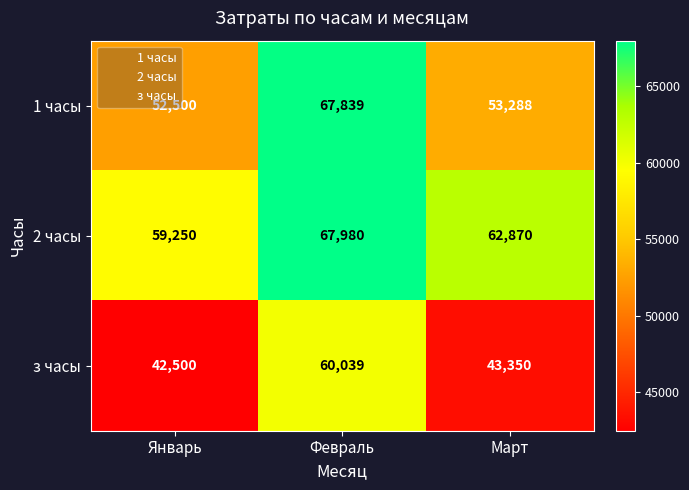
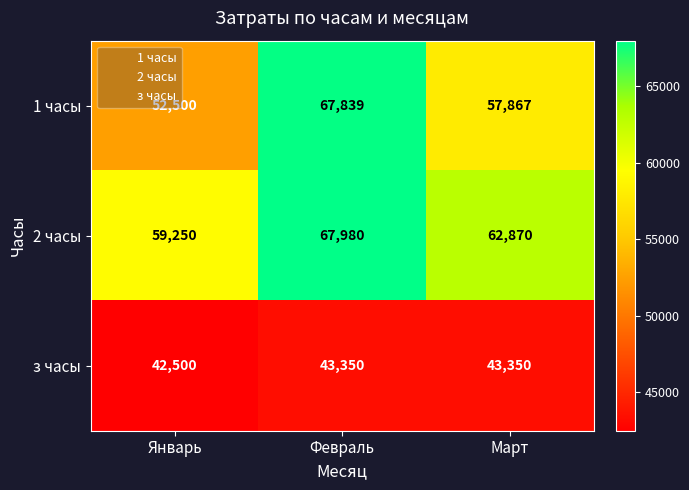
  {
    "1 часы": {
      "Февраль": "67,839",
-     "Март": "53,288"
+     "Март": "57,867"
    },
    "2 часы": {
      "Январь": "59,250",
      "Февраль": "67,980",
      "Март": "62,870"
    },
    "з часы": {
      "Январь": "42,500",
-     "Февраль": "60,039",
+     "Февраль": "43,350",
      "Март": "43,350"
    }
  }
